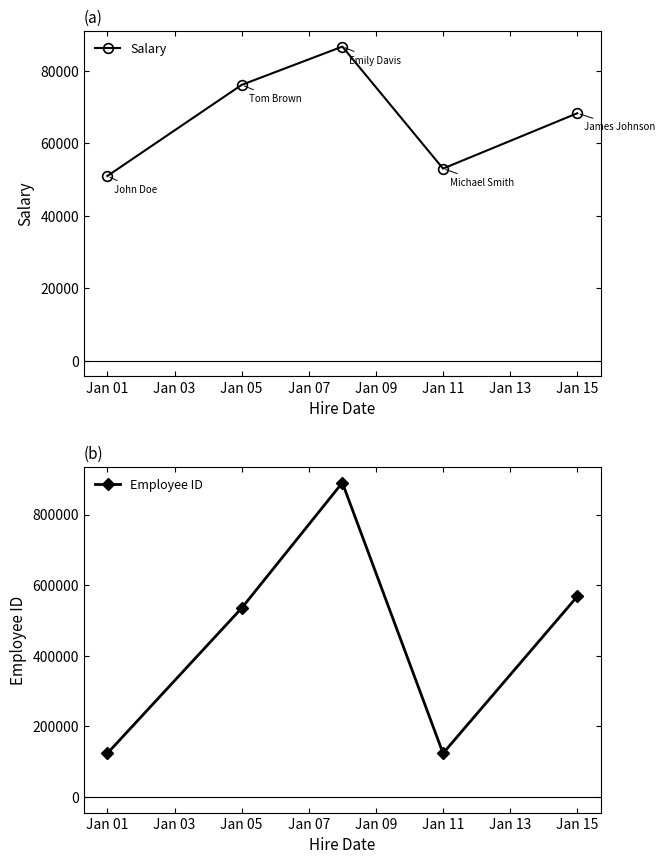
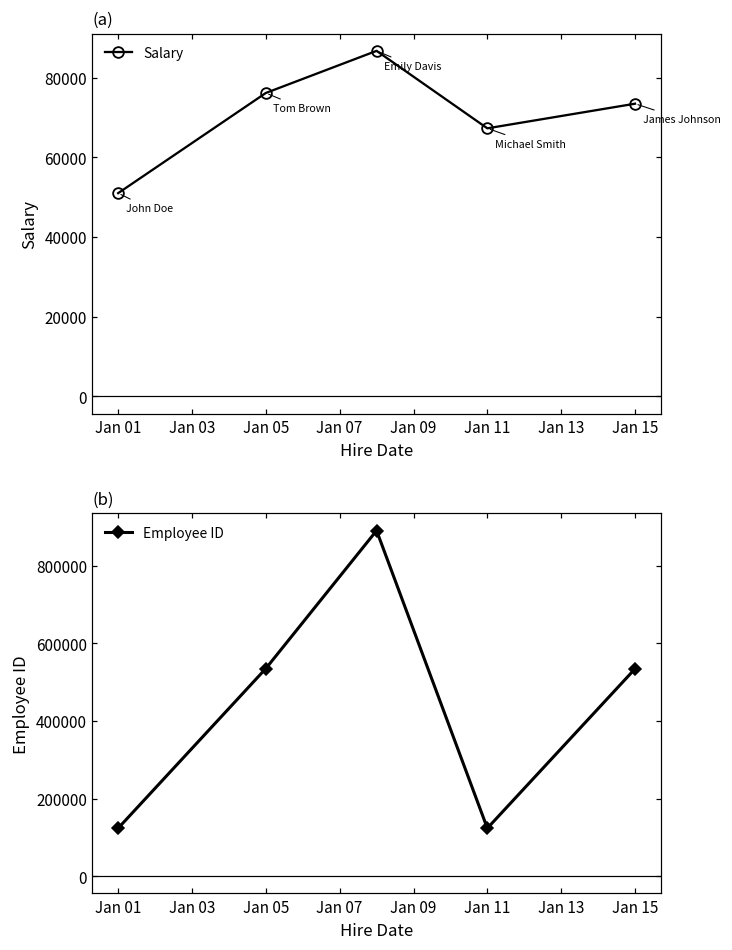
  {
    "(a)": {
      "Jan 01": 51000,
      "Jan 05": 76000,
-     "Jan 11": 53000,
-     "Jan 15": 68000
+     "Jan 11": 67000,
+     "Jan 15": 73000
    },
    "(b)": {
      "Jan 01": 120000,
      "Jan 05": 530000,
      "Jan 11": 120000,
-     "Jan 15": 570000
+     "Jan 15": 530000
    }
  }
